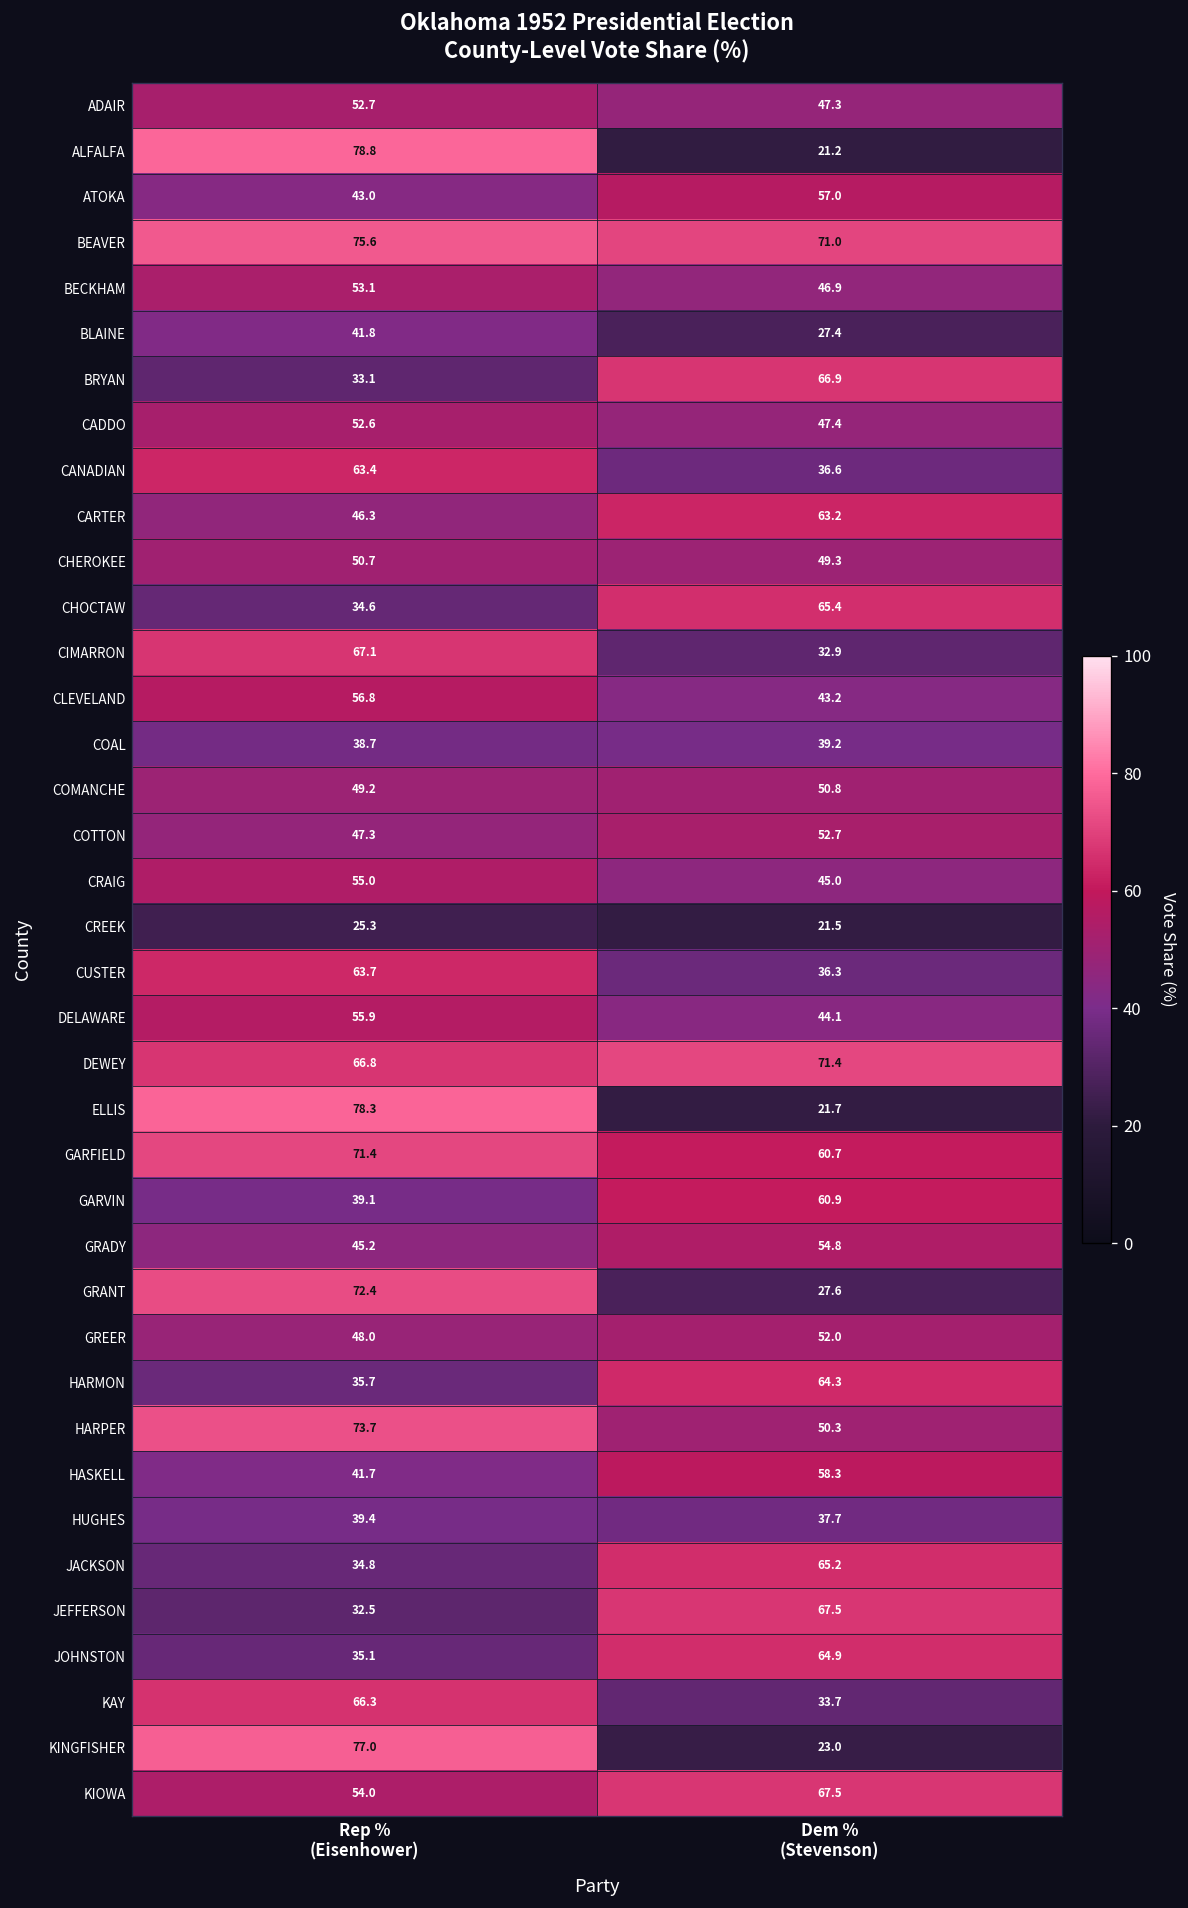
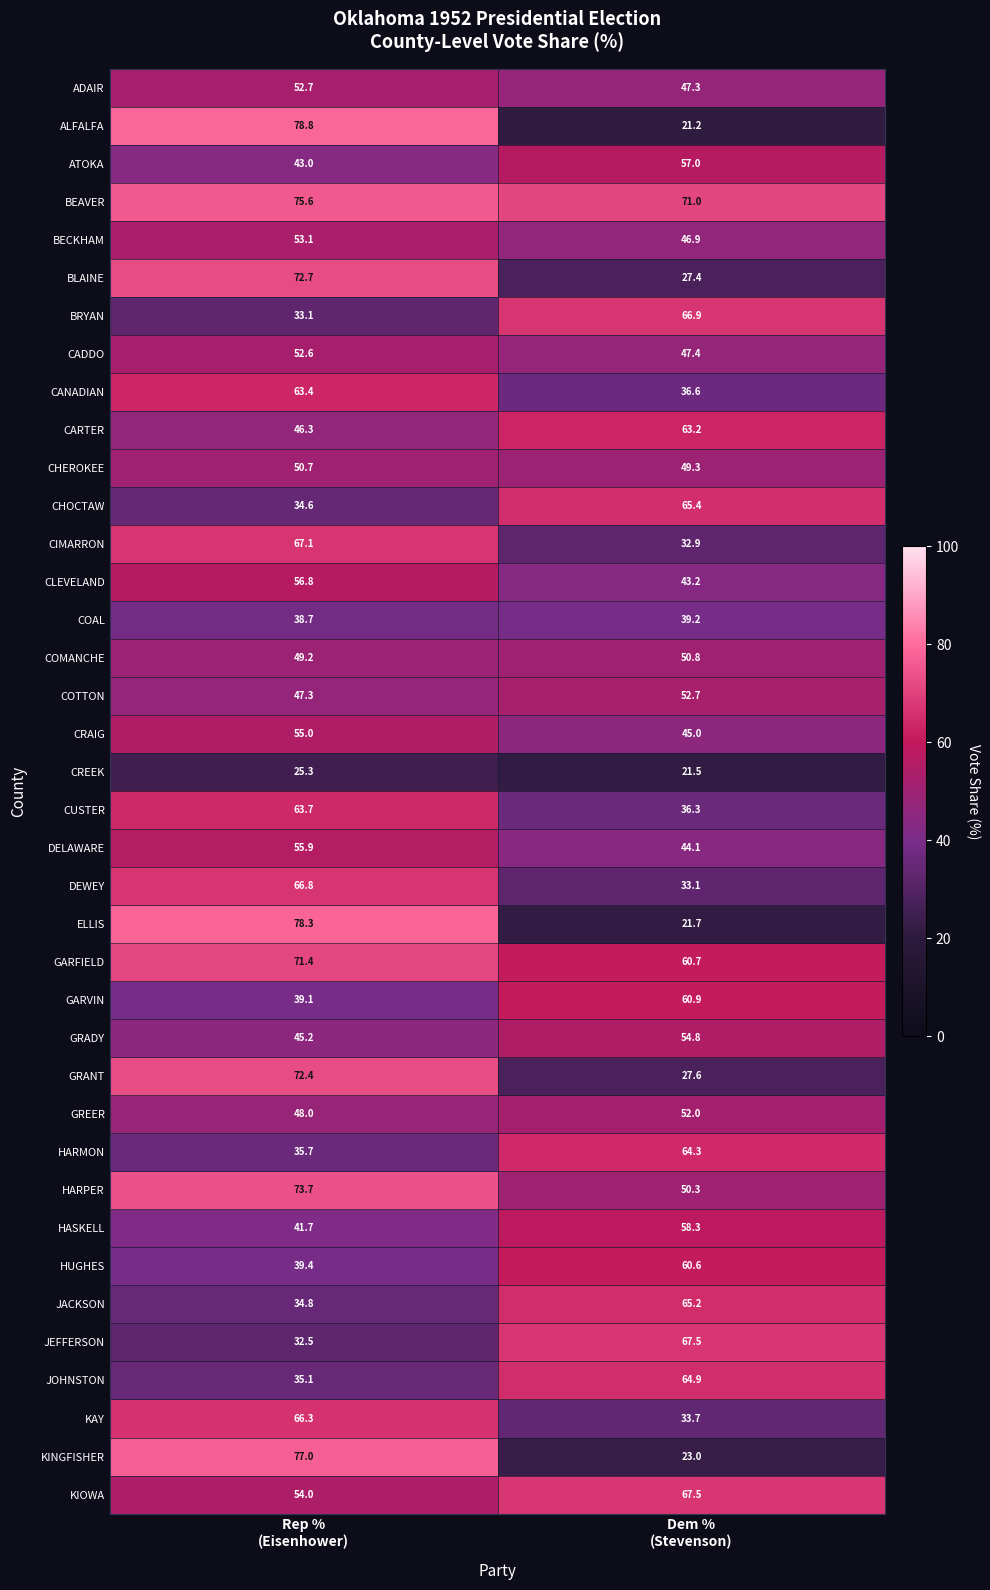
  {
    "ADAIR": {
      "Rep % (Eisenhower)": 52.7,
      "Dem % (Stevenson)": 47.3
    },
    "ALFALFA": {
      "Rep % (Eisenhower)": 78.8,
      "Dem % (Stevenson)": 21.2
    },
    "ATOKA": {
      "Rep % (Eisenhower)": 43.0,
      "Dem % (Stevenson)": 57.0
    },
    "BEAVER": {
      "Rep % (Eisenhower)": 75.6,
      "Dem % (Stevenson)": 71.0
    },
    "BECKHAM": {
      "Rep % (Eisenhower)": 53.1,
      "Dem % (Stevenson)": 46.9
    },
    "BLAINE": {
-     "Rep % (Eisenhower)": 41.8,
+     "Rep % (Eisenhower)": 72.7,
      "Dem % (Stevenson)": 27.4
    },
    "BRYAN": {
      "Rep % (Eisenhower)": 33.1,
      "Dem % (Stevenson)": 66.9
    },
    "CADDO": {
      "Rep % (Eisenhower)": 52.6,
      "Dem % (Stevenson)": 47.4
    },
    "CANADIAN": {
      "Rep % (Eisenhower)": 63.4,
      "Dem % (Stevenson)": 36.6
    },
    "CARTER": {
      "Rep % (Eisenhower)": 46.3,
      "Dem % (Stevenson)": 63.2
    },
    "CHEROKEE": {
      "Rep % (Eisenhower)": 50.7,
      "Dem % (Stevenson)": 49.3
    },
    "CHOCTAW": {
      "Rep % (Eisenhower)": 34.6,
      "Dem % (Stevenson)": 65.4
    },
    "CIMARRON": {
      "Rep % (Eisenhower)": 67.1,
      "Dem % (Stevenson)": 32.9
    },
    "CLEVELAND": {
      "Rep % (Eisenhower)": 56.8,
      "Dem % (Stevenson)": 43.2
    },
    "COAL": {
      "Rep % (Eisenhower)": 38.7,
      "Dem % (Stevenson)": 39.2
    },
    "COMANCHE": {
      "Rep % (Eisenhower)": 49.2,
      "Dem % (Stevenson)": 50.8
    },
    "COTTON": {
      "Rep % (Eisenhower)": 47.3,
      "Dem % (Stevenson)": 52.7
    },
    "CRAIG": {
      "Rep % (Eisenhower)": 55.0,
      "Dem % (Stevenson)": 45.0
    },
    "CREEK": {
      "Rep % (Eisenhower)": 25.3,
      "Dem % (Stevenson)": 21.5
    },
    "CUSTER": {
      "Rep % (Eisenhower)": 63.7,
      "Dem % (Stevenson)": 36.3
    },
    "DELAWARE": {
      "Rep % (Eisenhower)": 55.9,
      "Dem % (Stevenson)": 44.1
    },
    "DEWEY": {
      "Rep % (Eisenhower)": 66.8,
-     "Dem % (Stevenson)": 71.4
+     "Dem % (Stevenson)": 33.1
    },
    "ELLIS": {
      "Rep % (Eisenhower)": 78.3,
      "Dem % (Stevenson)": 21.7
    },
    "GARFIELD": {
      "Rep % (Eisenhower)": 71.4,
      "Dem % (Stevenson)": 60.7
    },
    "GARVIN": {
      "Rep % (Eisenhower)": 39.1,
      "Dem % (Stevenson)": 60.9
    },
    "GRADY": {
      "Rep % (Eisenhower)": 45.2,
      "Dem % (Stevenson)": 54.8
    },
    "GRANT": {
      "Rep % (Eisenhower)": 72.4,
      "Dem % (Stevenson)": 27.6
    },
    "GREER": {
      "Rep % (Eisenhower)": 48.0,
      "Dem % (Stevenson)": 52.0
    },
    "HARMON": {
      "Rep % (Eisenhower)": 35.7,
      "Dem % (Stevenson)": 64.3
    },
    "HARPER": {
      "Rep % (Eisenhower)": 73.7,
      "Dem % (Stevenson)": 50.3
    },
    "HASKELL": {
      "Rep % (Eisenhower)": 41.7,
      "Dem % (Stevenson)": 58.3
    },
    "HUGHES": {
      "Rep % (Eisenhower)": 39.4,
-     "Dem % (Stevenson)": 37.7
+     "Dem % (Stevenson)": 60.6
    },
    "JACKSON": {
      "Rep % (Eisenhower)": 34.8,
      "Dem % (Stevenson)": 65.2
    },
    "JEFFERSON": {
      "Rep % (Eisenhower)": 32.5,
      "Dem % (Stevenson)": 67.5
    },
    "JOHNSTON": {
      "Rep % (Eisenhower)": 35.1,
      "Dem % (Stevenson)": 64.9
    },
    "KAY": {
      "Rep % (Eisenhower)": 66.3,
      "Dem % (Stevenson)": 33.7
    },
    "KINGFISHER": {
      "Rep % (Eisenhower)": 77.0,
      "Dem % (Stevenson)": 23.0
    },
    "KIOWA": {
      "Rep % (Eisenhower)": 54.0,
      "Dem % (Stevenson)": 67.5
    }
  }
